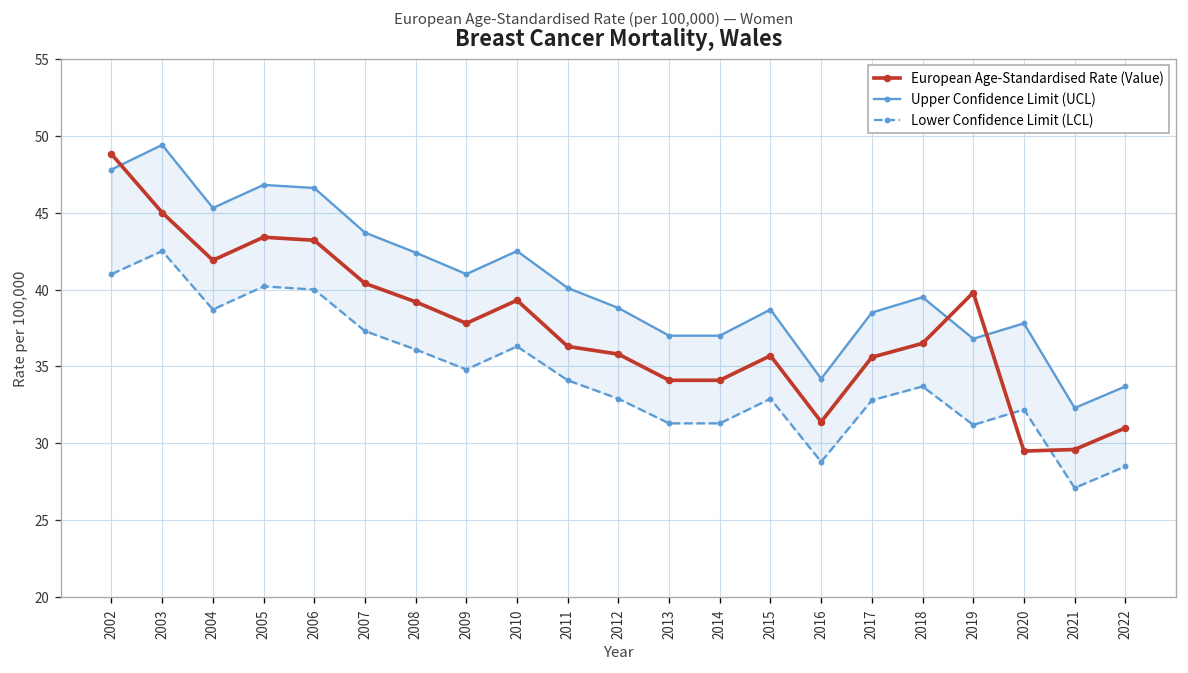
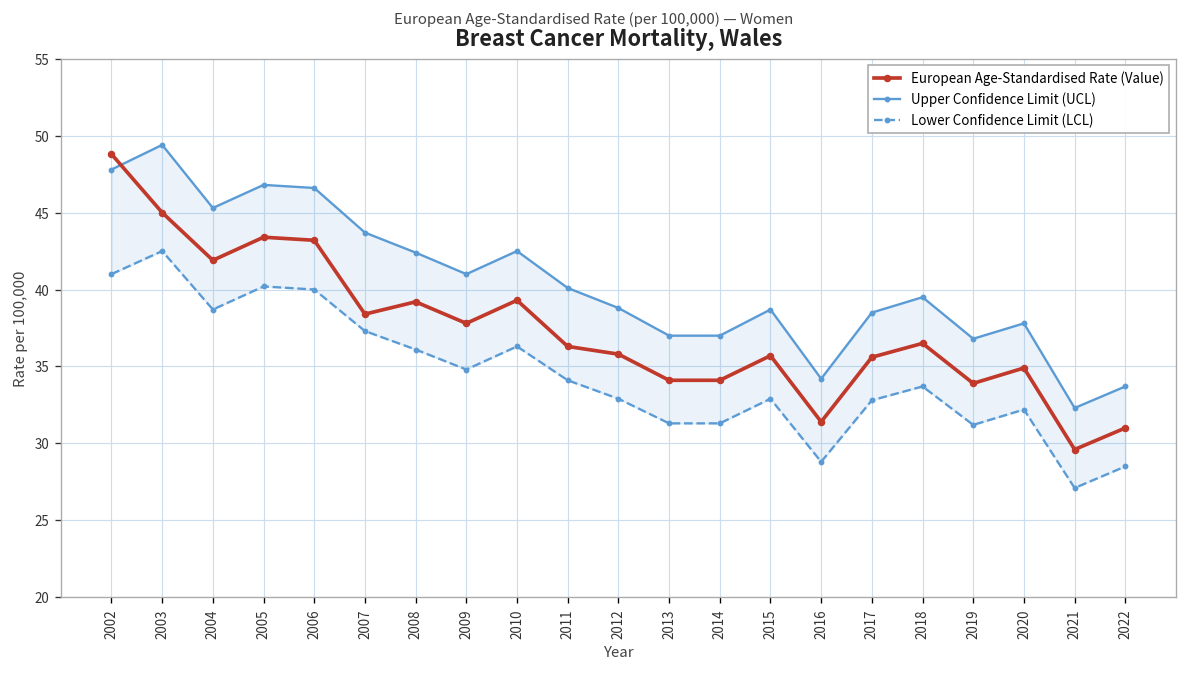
  {
    "European Age-Standardised Rate (Value)": {
      "2002": 48.8,
      "2003": 45.0,
      "2004": 41.9,
      "2005": 43.4,
      "2006": 43.2,
-     "2007": 40.4,
+     "2007": 38.4,
      "2008": 39.2,
      "2009": 37.8,
      "2010": 39.3,
      "2011": 36.3,
      "2012": 35.8,
      "2013": 34.1,
      "2014": 34.1,
      "2015": 35.7,
      "2016": 31.4,
      "2017": 35.6,
      "2018": 36.5,
-     "2019": 39.8,
-     "2020": 29.5,
+     "2019": 33.9,
+     "2020": 34.9,
      "2021": 29.6,
      "2022": 31.0
    }
  }
